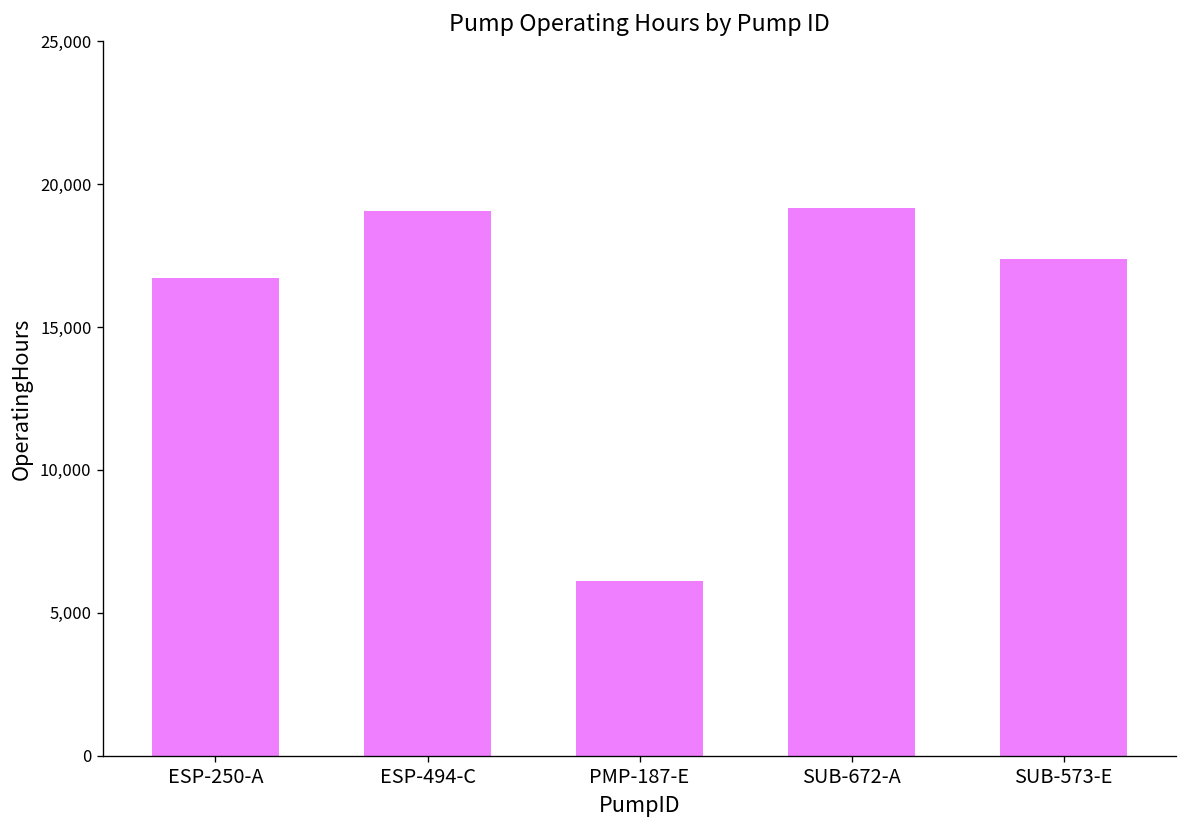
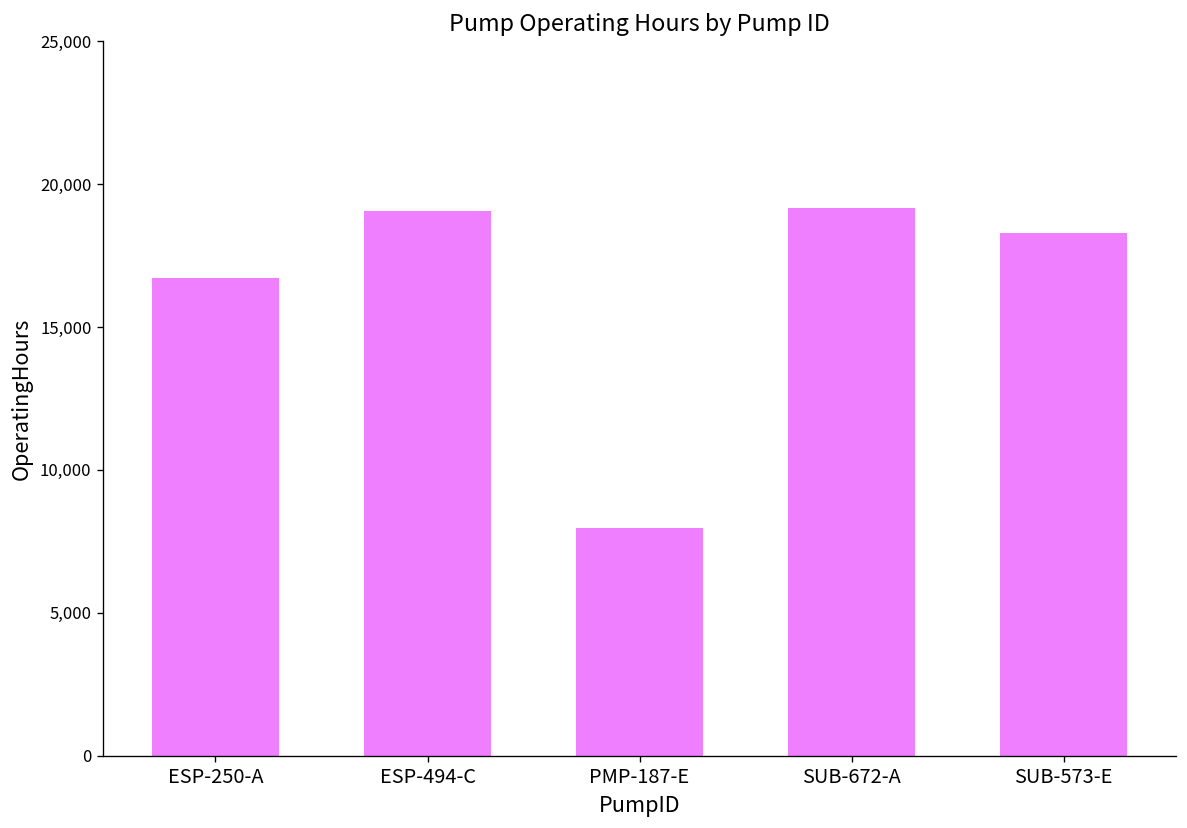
  {
    "ESP-250-A": "16,700",
    "ESP-494-C": "19,100",
-   "PMP-187-E": "6,100",
+   "PMP-187-E": "8,000",
    "SUB-672-A": "19,200",
-   "SUB-573-E": "17,400"
+   "SUB-573-E": "18,300"
  }
